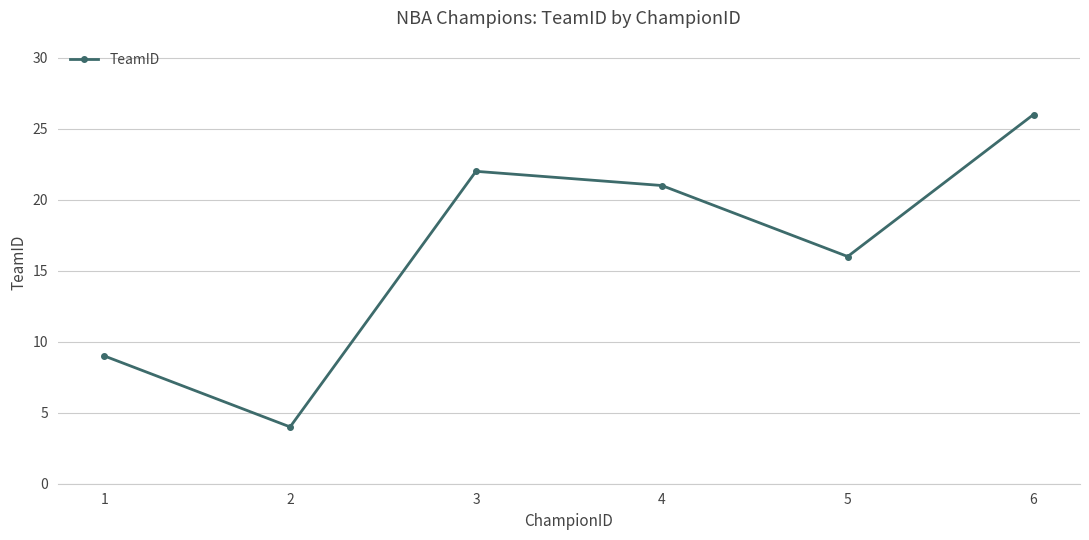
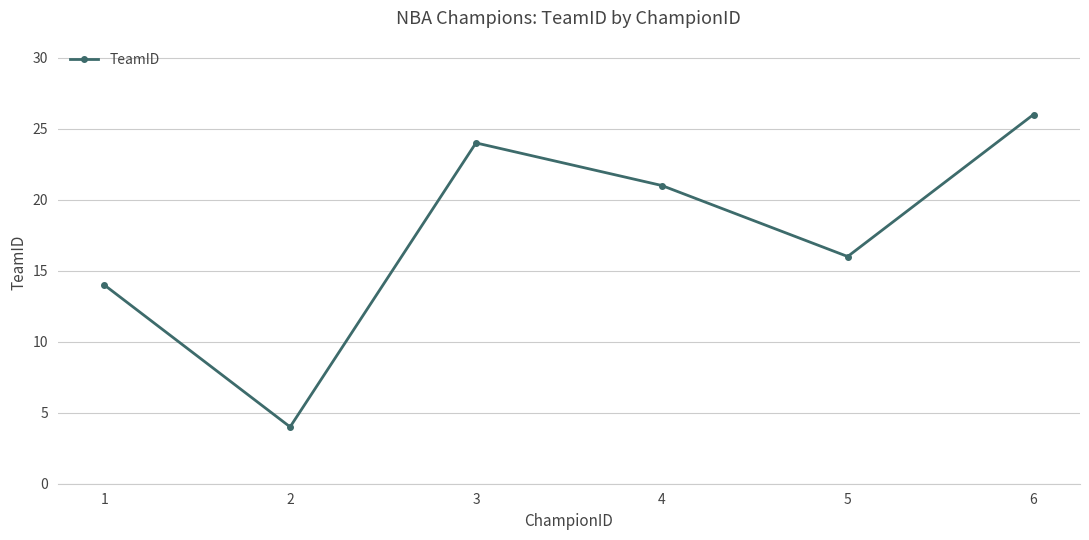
  {
-   "1": 9,
+   "1": 14,
    "2": 4,
-   "3": 22,
+   "3": 24,
    "4": 21,
    "5": 16,
    "6": 26
  }
